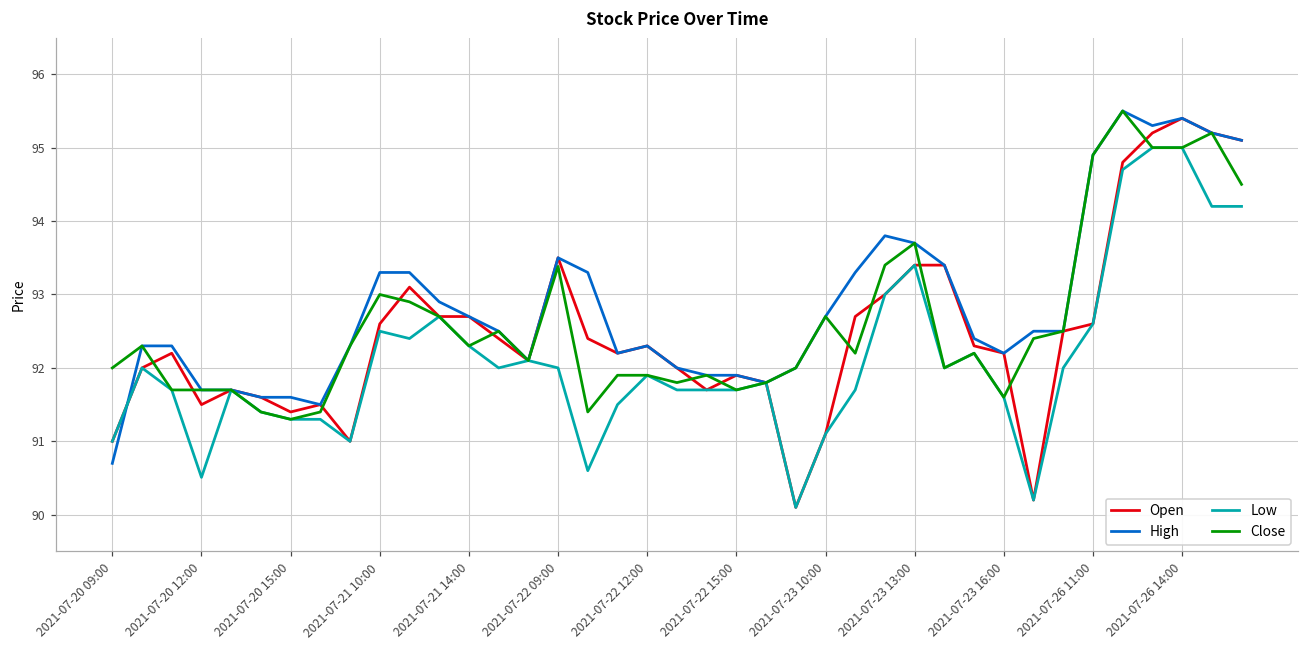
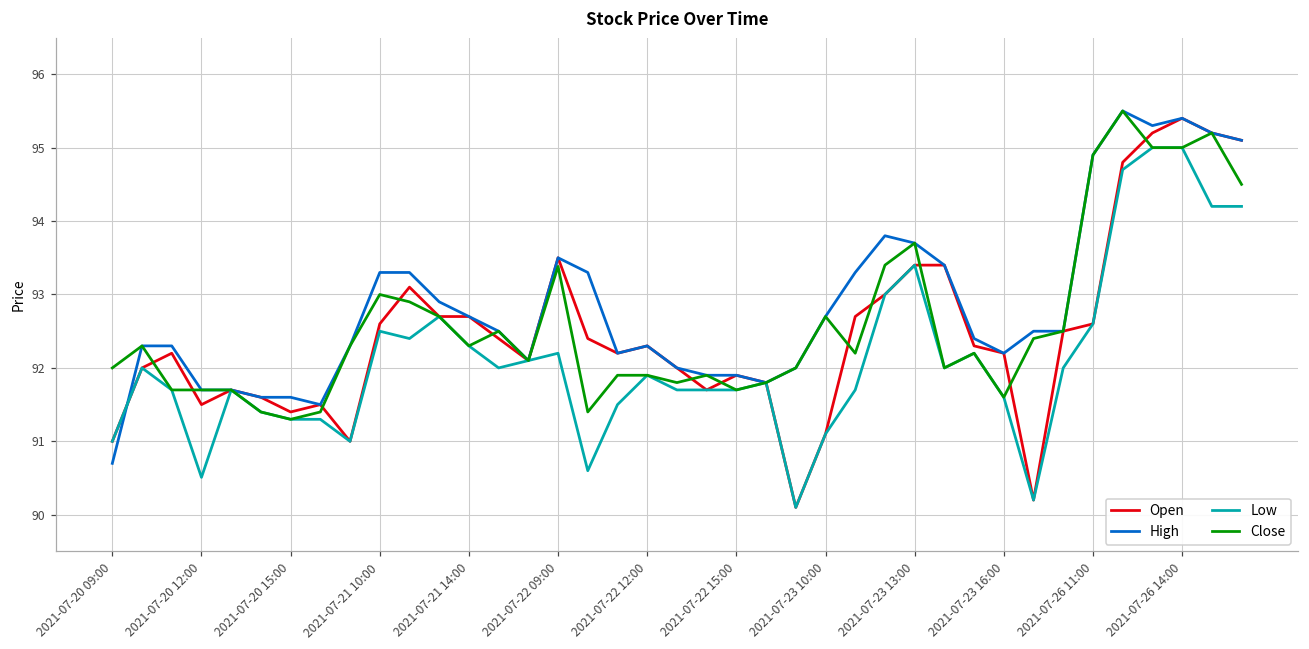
  {
    "Open": {
      "2021-07-20 12:00": 91.5,
      "2021-07-20 15:00": 91.4,
      "2021-07-21 10:00": 92.6
    },
    "High": {
      "2021-07-20 09:00": 90.7,
      "2021-07-20 15:00": 91.6,
      "2021-07-21 10:00": 93.3
    },
    "Low": {
      "2021-07-20 12:00": 90.5,
      "2021-07-21 10:00": 92.5,
-     "2021-07-22 09:00": 92.0
+     "2021-07-22 09:00": 92.2
    },
    "Close": {
      "2021-07-20 09:00": 92.0,
      "2021-07-21 10:00": 93.0,
      "2021-07-22 09:00": 93.4
    }
  }
